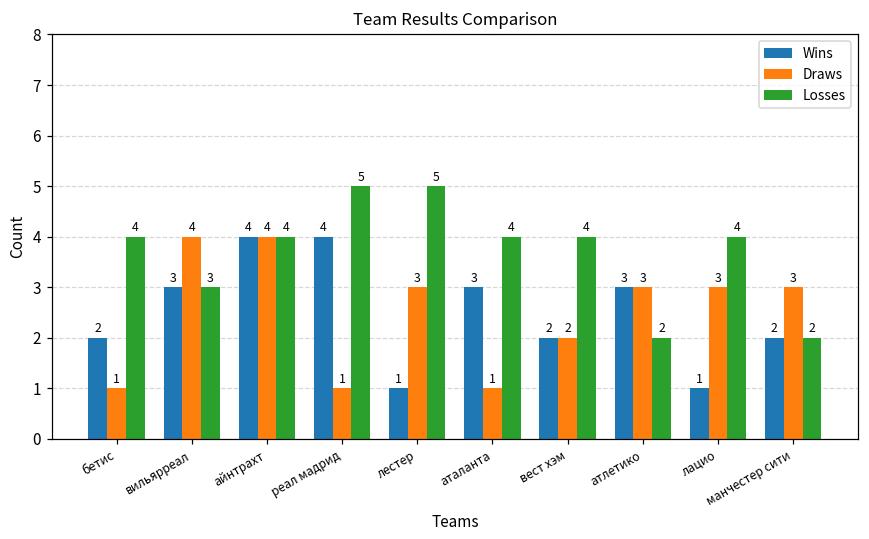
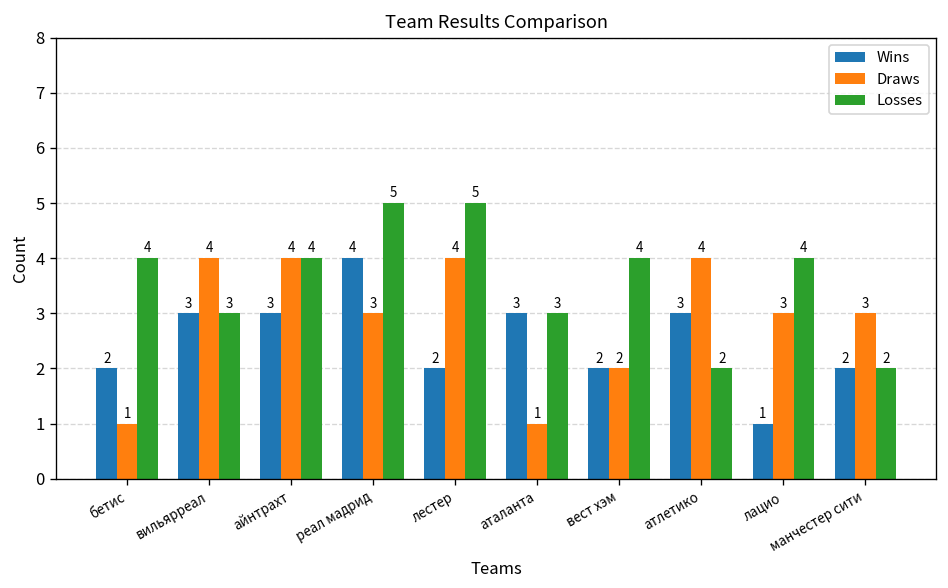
  {
    "Wins": {
      "бетис": 2,
      "вильярреал": 3,
-     "айнтрахт": 4,
+     "айнтрахт": 3,
      "реал мадрид": 4,
-     "лестер": 1,
+     "лестер": 2,
      "аталанта": 3,
      "вест хэм": 2,
      "атлетико": 3,
      "лацио": 1,
      "манчестер сити": 2
    },
    "Draws": {
      "бетис": 1,
      "вильярреал": 4,
      "айнтрахт": 4,
-     "реал мадрид": 1,
-     "лестер": 3,
+     "реал мадрид": 3,
+     "лестер": 4,
      "аталанта": 1,
      "вест хэм": 2,
-     "атлетико": 3,
+     "атлетико": 4,
      "лацио": 3,
      "манчестер сити": 3
    },
    "Losses": {
      "бетис": 4,
      "вильярреал": 3,
      "айнтрахт": 4,
      "реал мадрид": 5,
      "лестер": 5,
-     "аталанта": 4,
+     "аталанта": 3,
      "вест хэм": 4,
      "атлетико": 2,
      "лацио": 4,
      "манчестер сити": 2
    }
  }
